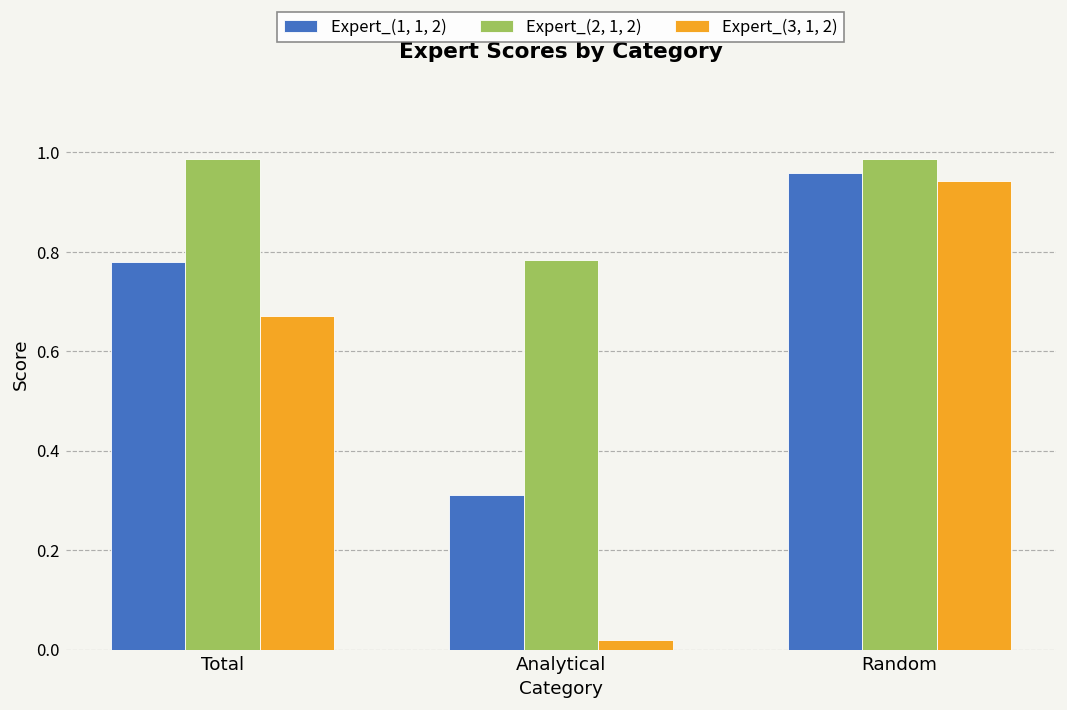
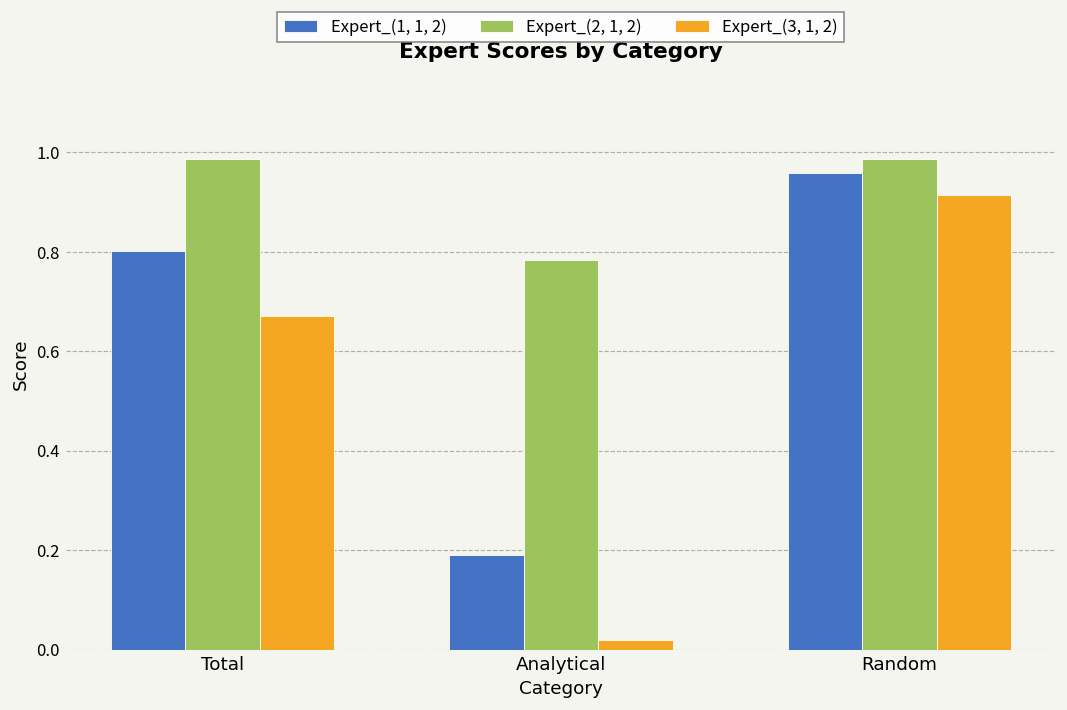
  {
    "Expert_(1, 1, 2)": {
-     "Total": 0.78,
-     "Analytical": 0.31,
+     "Total": 0.80,
+     "Analytical": 0.19,
      "Random": 0.96
    },
    "Expert_(2, 1, 2)": {
      "Total": 0.99,
      "Analytical": 0.78,
      "Random": 0.99
    },
    "Expert_(3, 1, 2)": {
      "Total": 0.67,
      "Analytical": 0.02,
-     "Random": 0.94
+     "Random": 0.91
    }
  }
